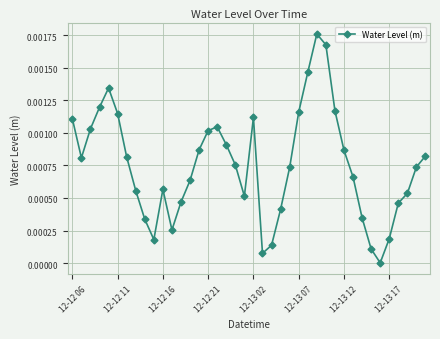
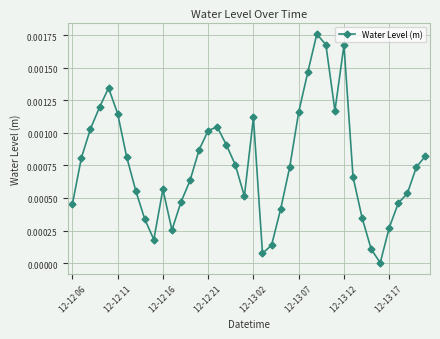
  {
-   "12-12 06": 0.00111,
+   "12-12 06": 0.00045,
    "12-12 11": 0.00115,
    "12-12 16": 0.00057,
    "12-12 21": 0.00102,
    "12-13 02": 0.00112,
    "12-13 07": 0.00116,
-   "12-13 12": 0.00087,
-   "12-13 17": 0.00019
+   "12-13 12": 0.00167,
+   "12-13 17": 0.00027
  }
